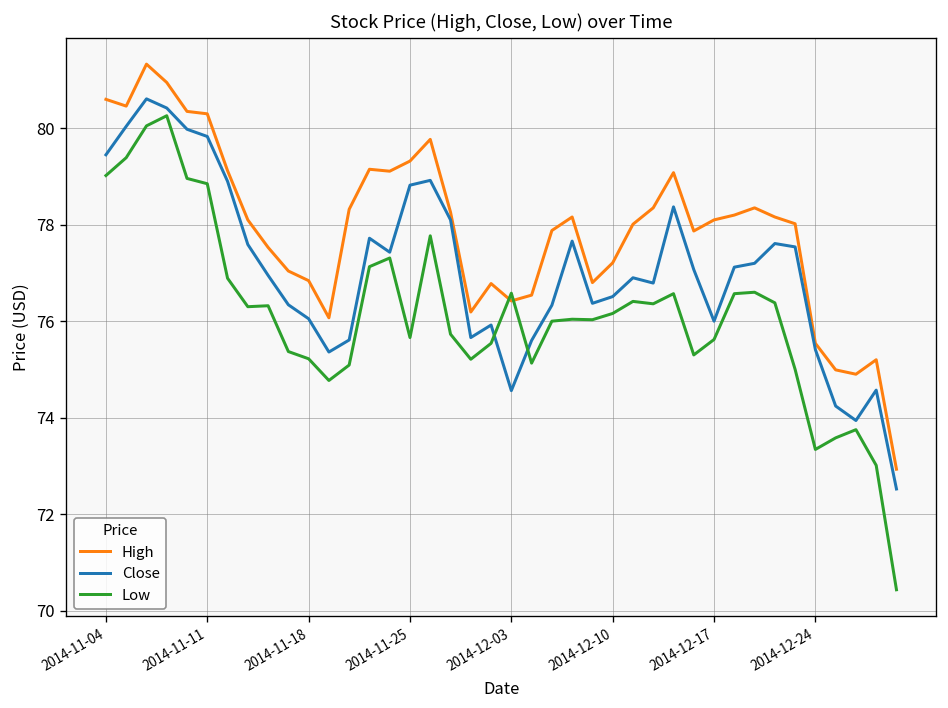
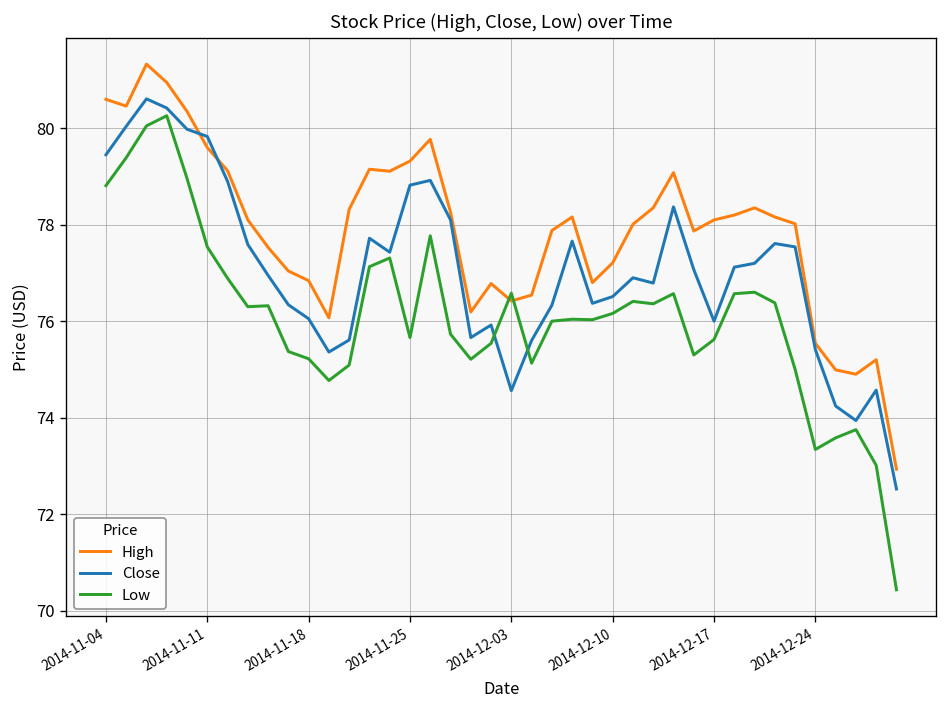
  {
    "High": {
      "2014-11-04": 80.6,
-     "2014-11-11": 80.3,
+     "2014-11-11": 79.6,
      "2014-11-18": 76.8,
      "2014-11-25": 79.3,
      "2014-12-03": 76.4,
      "2014-12-10": 77.2,
      "2014-12-17": 78.1,
      "2014-12-24": 75.5
    },
    "Close": {
      "2014-11-04": 79.5,
      "2014-11-11": 79.8,
      "2014-11-18": 76.1,
      "2014-11-25": 78.8,
      "2014-12-03": 74.6,
      "2014-12-10": 76.5,
      "2014-12-17": 76.0,
      "2014-12-24": 75.4
    },
    "Low": {
-     "2014-11-04": 79.0,
-     "2014-11-11": 78.9,
+     "2014-11-04": 78.8,
+     "2014-11-11": 77.5,
      "2014-11-18": 75.2,
      "2014-11-25": 75.7,
      "2014-12-03": 76.6,
      "2014-12-10": 76.2,
      "2014-12-17": 75.6,
      "2014-12-24": 73.3
    }
  }
